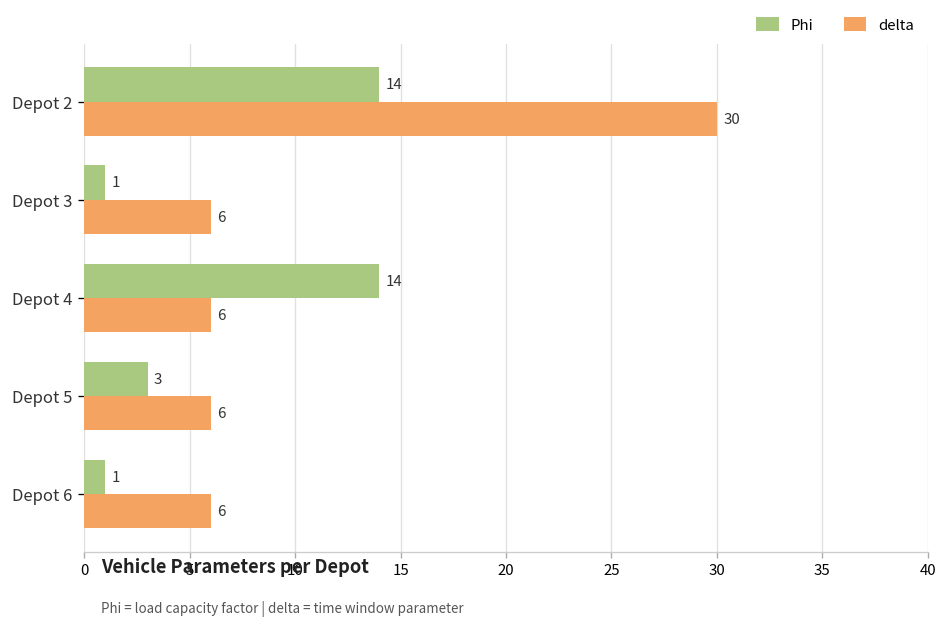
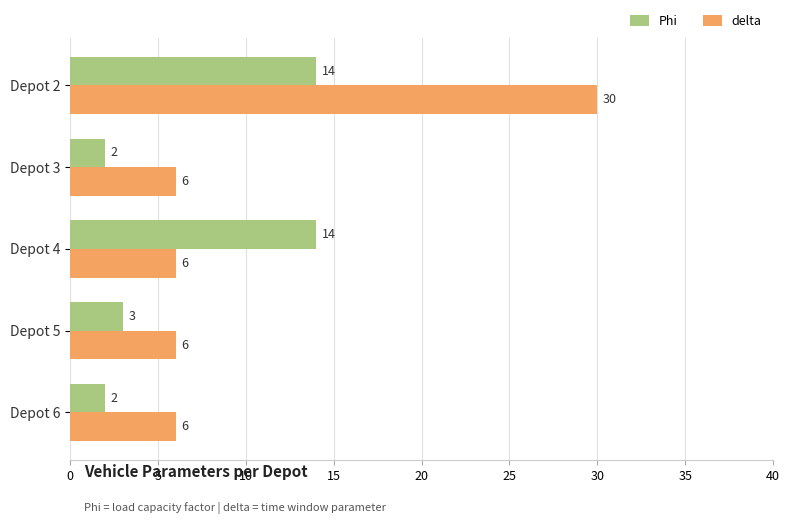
  {
    "Phi": {
      "Depot 2": 14,
-     "Depot 3": 1,
+     "Depot 3": 2,
      "Depot 4": 14,
      "Depot 5": 3,
-     "Depot 6": 1
+     "Depot 6": 2
    },
    "delta": {
      "Depot 2": 30,
      "Depot 3": 6,
      "Depot 4": 6,
      "Depot 5": 6,
      "Depot 6": 6
    }
  }
